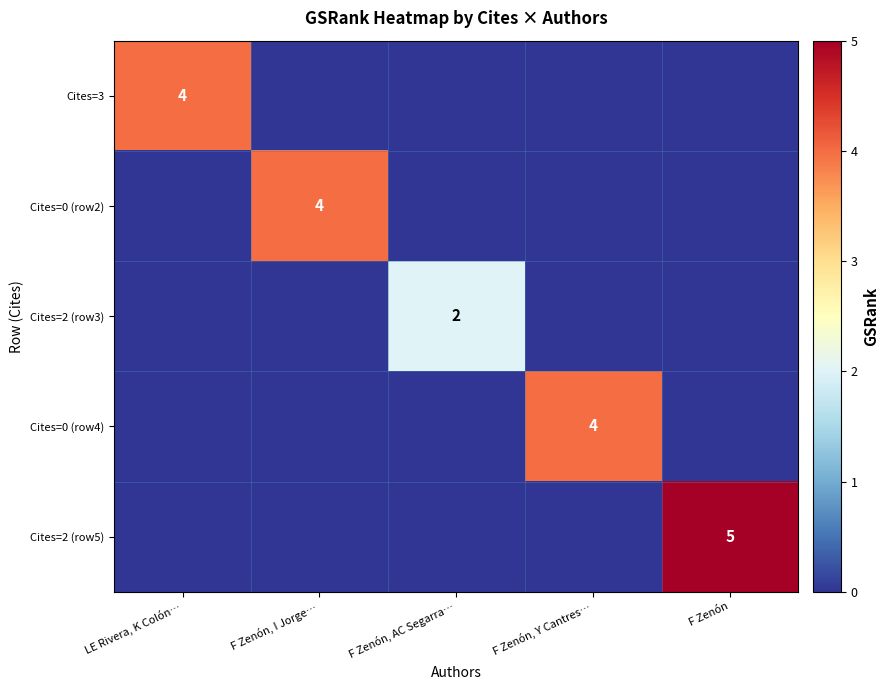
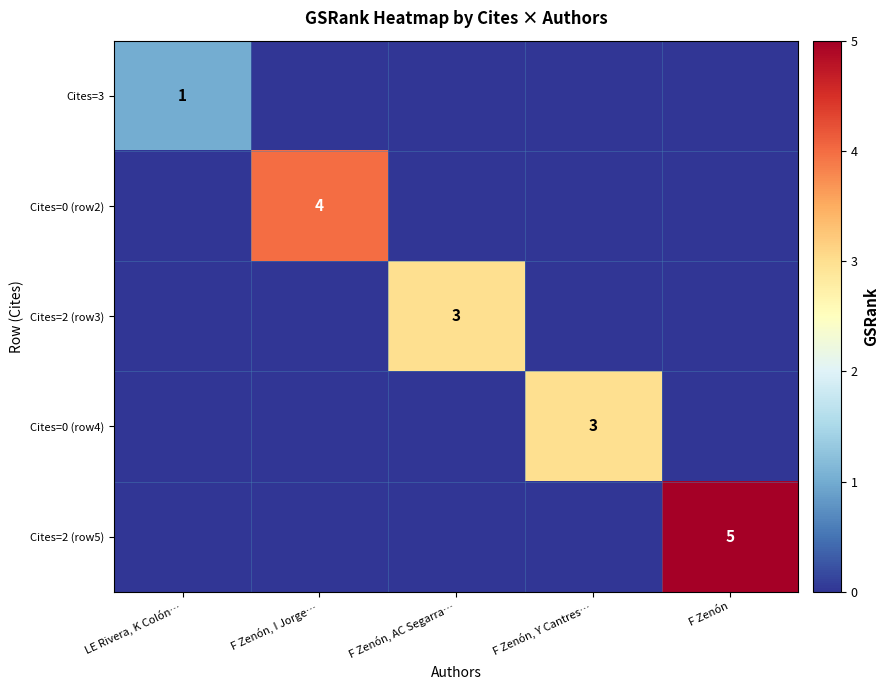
  {
    "Cites=3": {
-     "LE Rivera, K Colón…": 4
+     "LE Rivera, K Colón…": 1
    },
    "Cites=0 (row2)": {
      "F Zenón, I Jorge…": 4
    },
    "Cites=2 (row3)": {
-     "F Zenón, AC Segarra…": 2
+     "F Zenón, AC Segarra…": 3
    },
    "Cites=0 (row4)": {
-     "F Zenón, Y Cantres…": 4
+     "F Zenón, Y Cantres…": 3
    },
    "Cites=2 (row5)": {
      "F Zenón": 5
    }
  }
